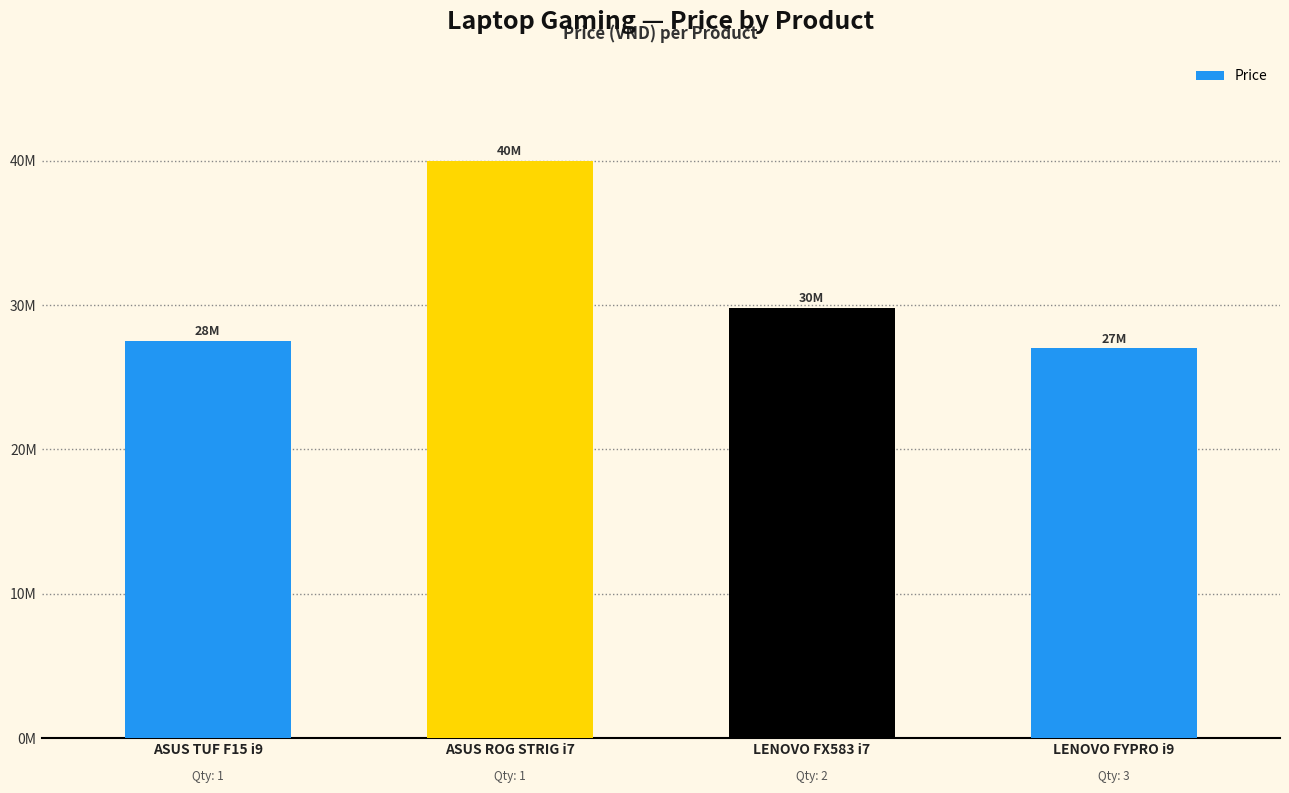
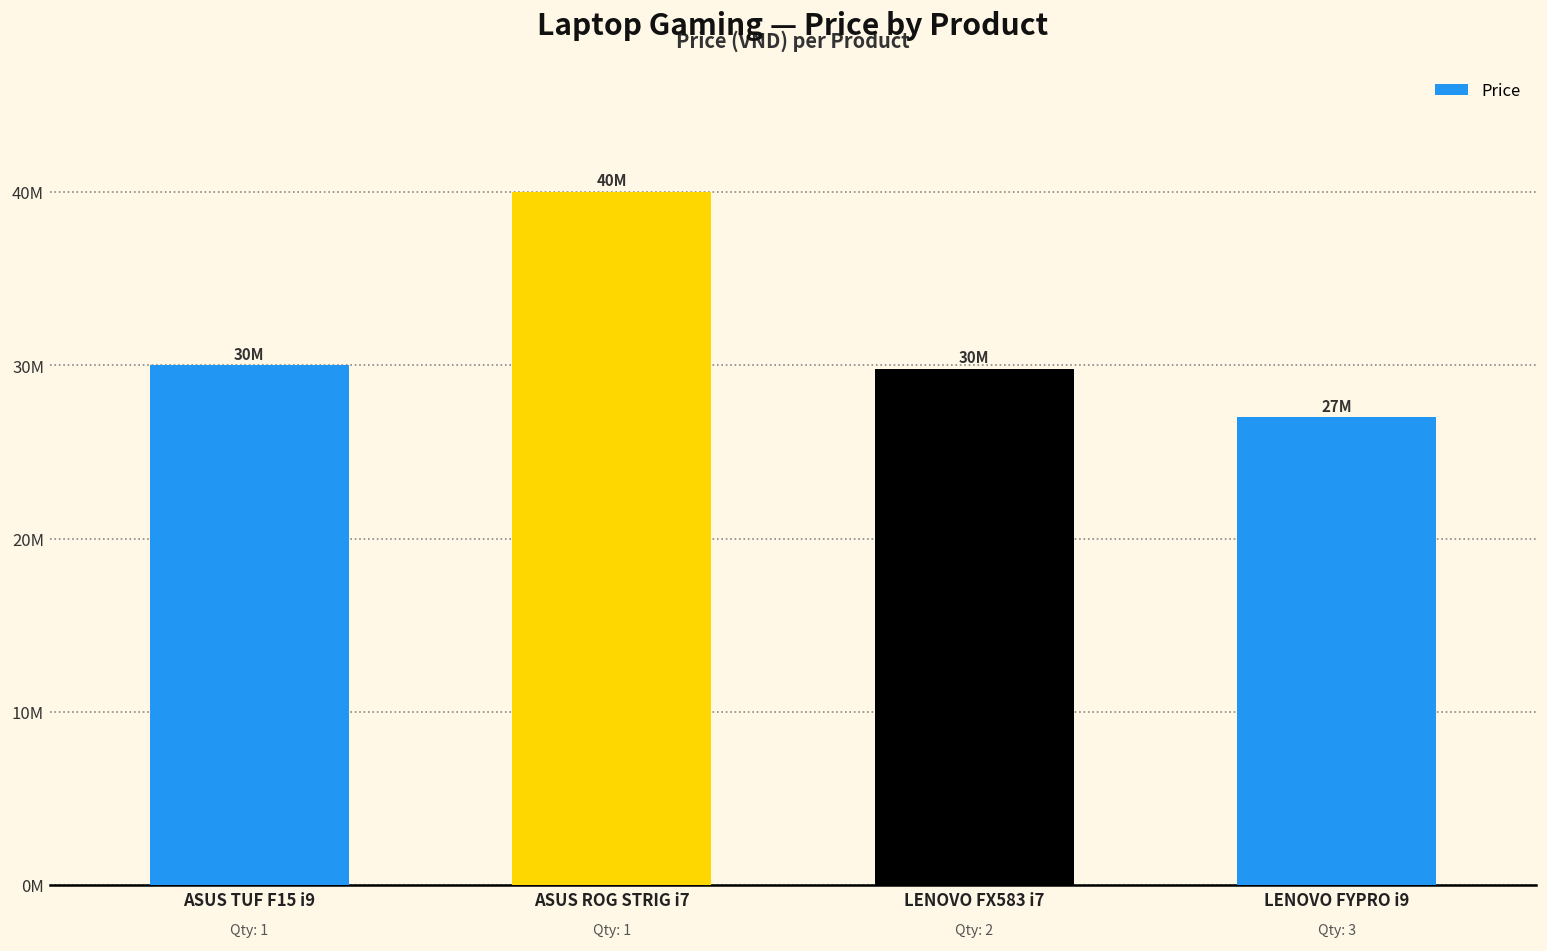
  {
-   "ASUS TUF F15 i9": "28M",
+   "ASUS TUF F15 i9": "30M",
    "ASUS ROG STRIG i7": "40M",
    "LENOVO FX583 i7": "30M",
    "LENOVO FYPRO i9": "27M"
  }
